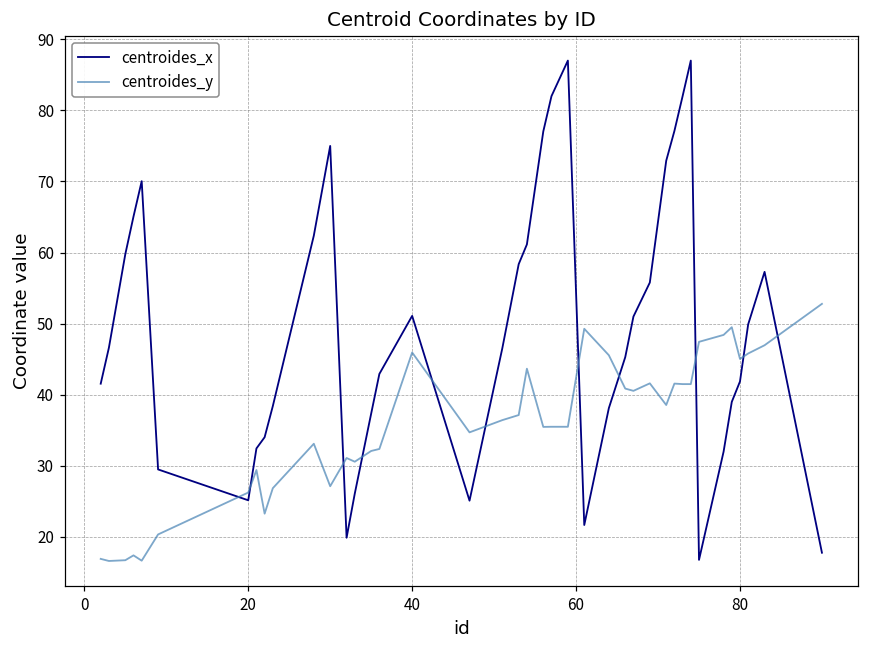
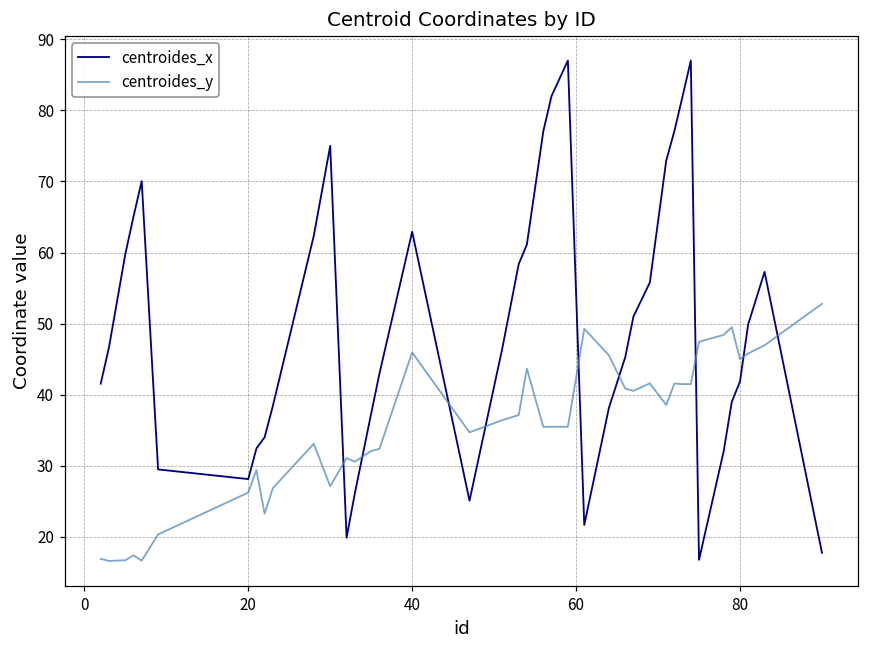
  {
    "centroides_x": {
-     "20": 25,
-     "40": 51,
+     "20": 28,
+     "40": 63,
      "80": 42
    },
    "centroides_y": {
      "20": 26,
      "40": 46,
      "80": 45
    }
  }
